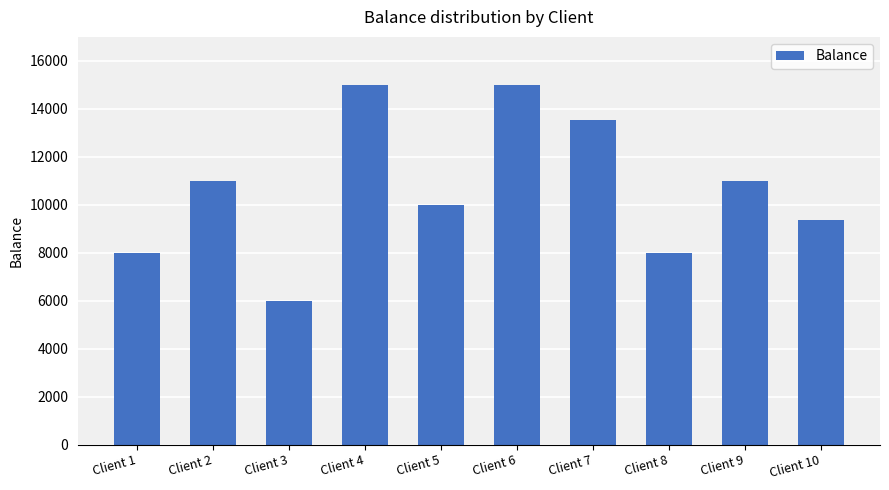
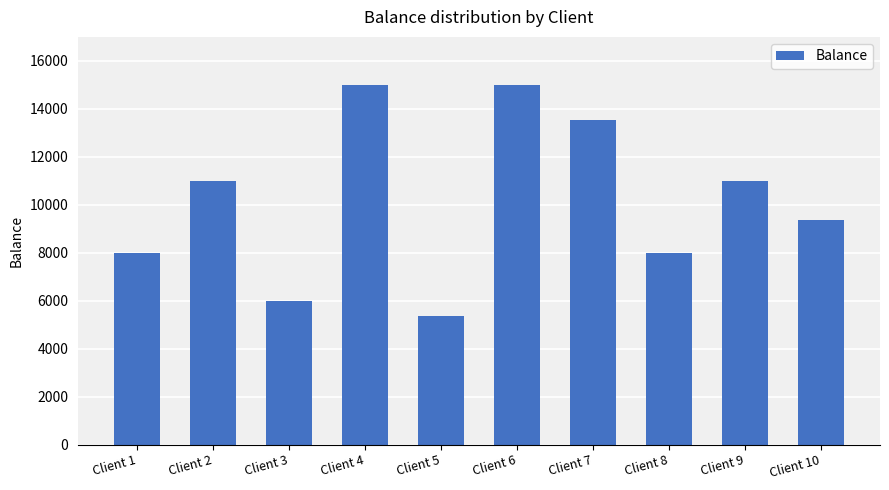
  {
    "Client 1": 8000,
    "Client 2": 11000,
    "Client 3": 6000,
    "Client 4": 15000,
-   "Client 5": 10000,
+   "Client 5": 5400,
    "Client 6": 15000,
    "Client 7": 13500,
    "Client 8": 8000,
    "Client 9": 11000,
    "Client 10": 9400
  }
